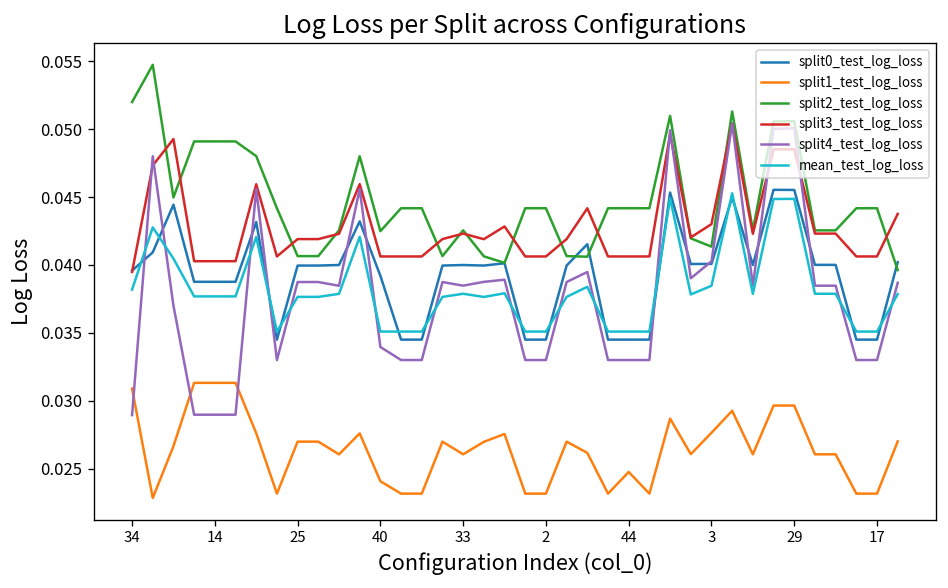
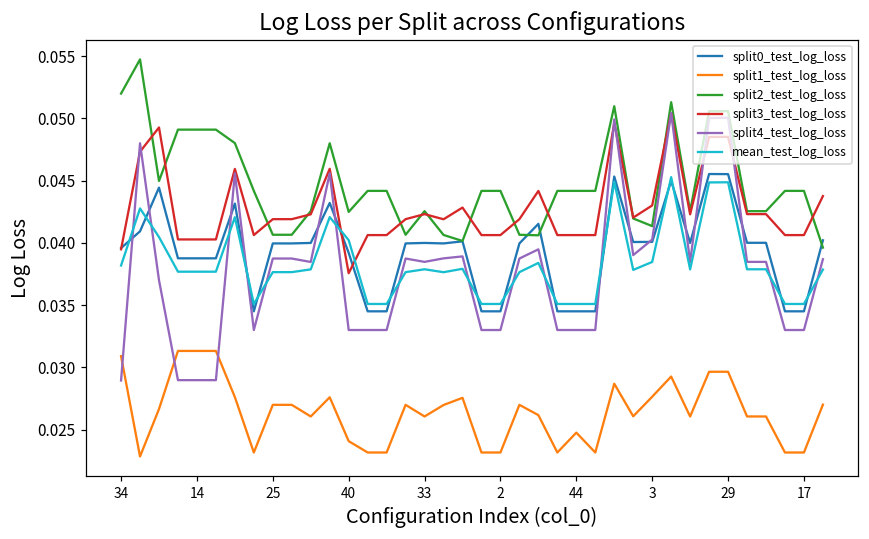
  {
    "split0_test_log_loss": {
      "40": 0.0392,
      "44": 0.0345
    },
    "split1_test_log_loss": {
      "40": 0.0241,
      "44": 0.0248
    },
    "split2_test_log_loss": {
      "40": 0.0425,
      "44": 0.0442
    },
    "split3_test_log_loss": {
-     "40": 0.0406,
+     "40": 0.0376,
      "44": 0.0406
    },
    "split4_test_log_loss": {
-     "40": 0.0340,
+     "40": 0.0330,
      "44": 0.0330
    },
    "mean_test_log_loss": {
-     "40": 0.0351,
+     "40": 0.0402,
      "44": 0.0351
    }
  }
